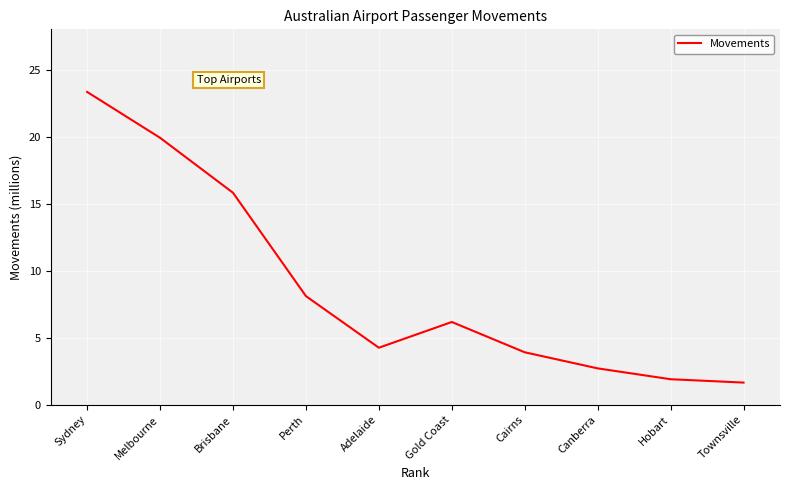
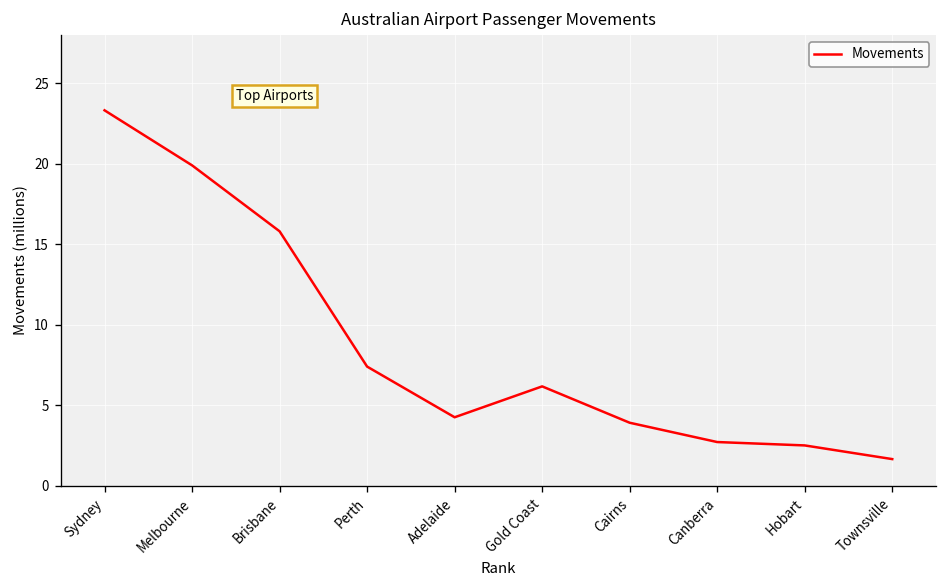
  {
    "Sydney": 23.3,
    "Melbourne": 19.9,
    "Brisbane": 15.8,
-   "Perth": 8.1,
+   "Perth": 7.4,
    "Adelaide": 4.3,
    "Gold Coast": 6.2,
    "Cairns": 3.9,
    "Canberra": 2.7,
-   "Hobart": 1.9,
+   "Hobart": 2.5,
    "Townsville": 1.7
  }
